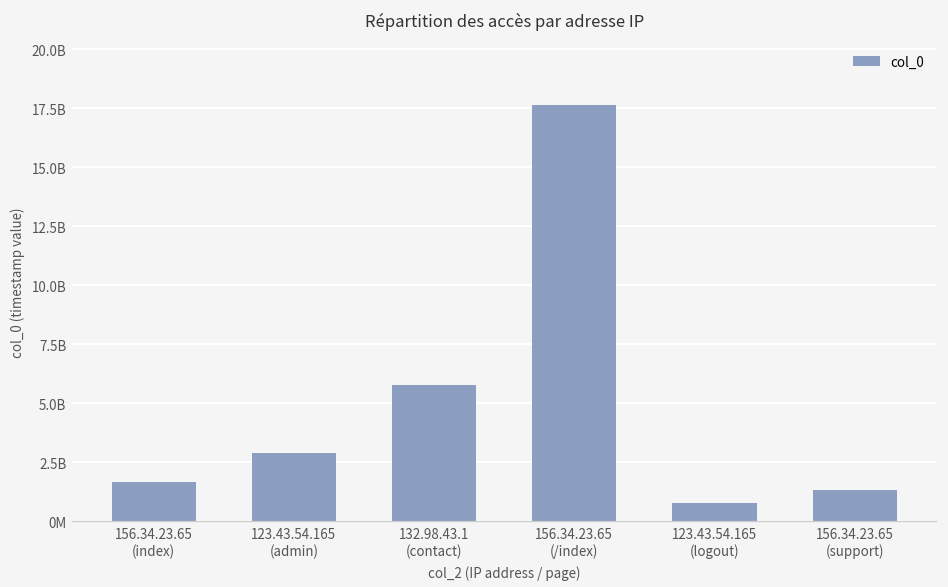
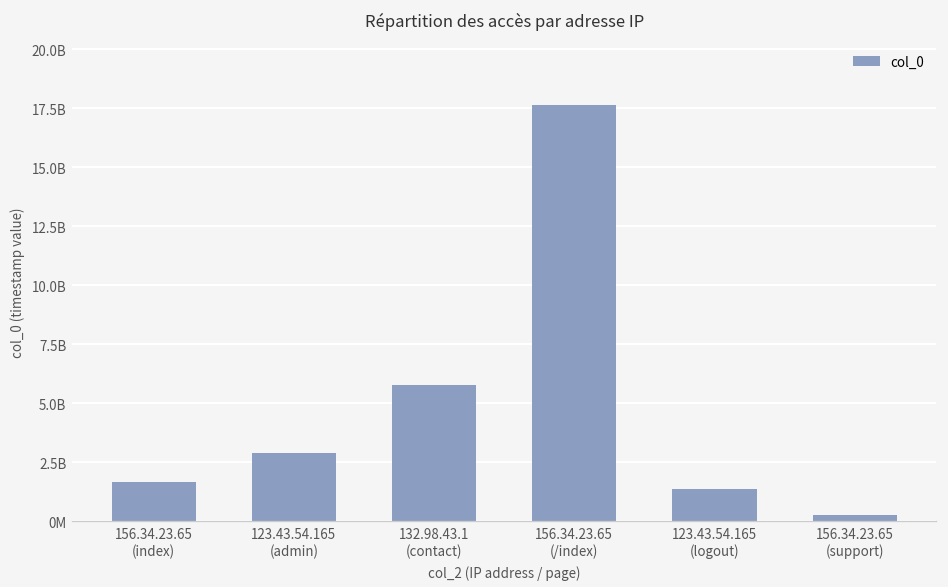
  {
    "156.34.23.65 (index)": 1700000000,
    "123.43.54.165 (admin)": 2900000000,
    "132.98.43.1 (contact)": 5800000000,
    "156.34.23.65 (/index)": 17600000000,
-   "123.43.54.165 (logout)": 800000000,
-   "156.34.23.65 (support)": 1300000000
+   "123.43.54.165 (logout)": 1300000000,
+   "156.34.23.65 (support)": 300000000
  }
